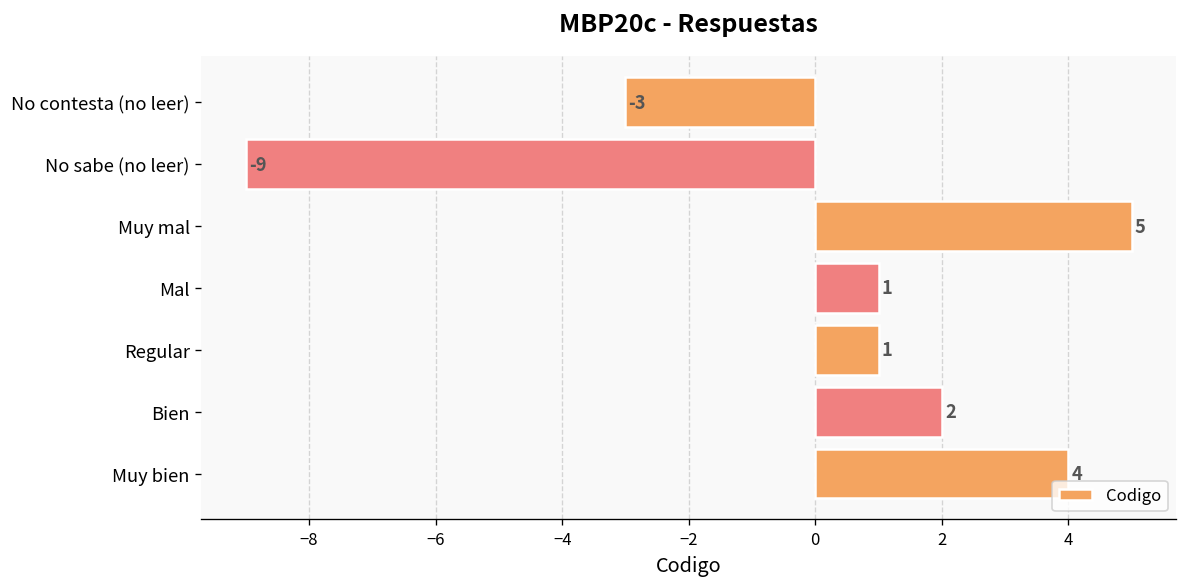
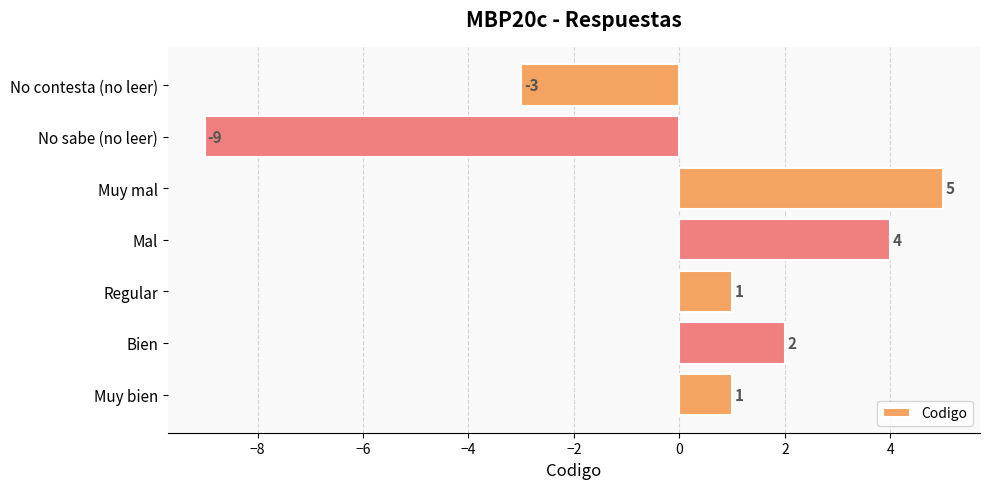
  {
    "No contesta (no leer)": -3,
    "No sabe (no leer)": -9,
    "Muy mal": 5,
-   "Mal": 1,
+   "Mal": 4,
    "Regular": 1,
    "Bien": 2,
-   "Muy bien": 4
+   "Muy bien": 1
  }
